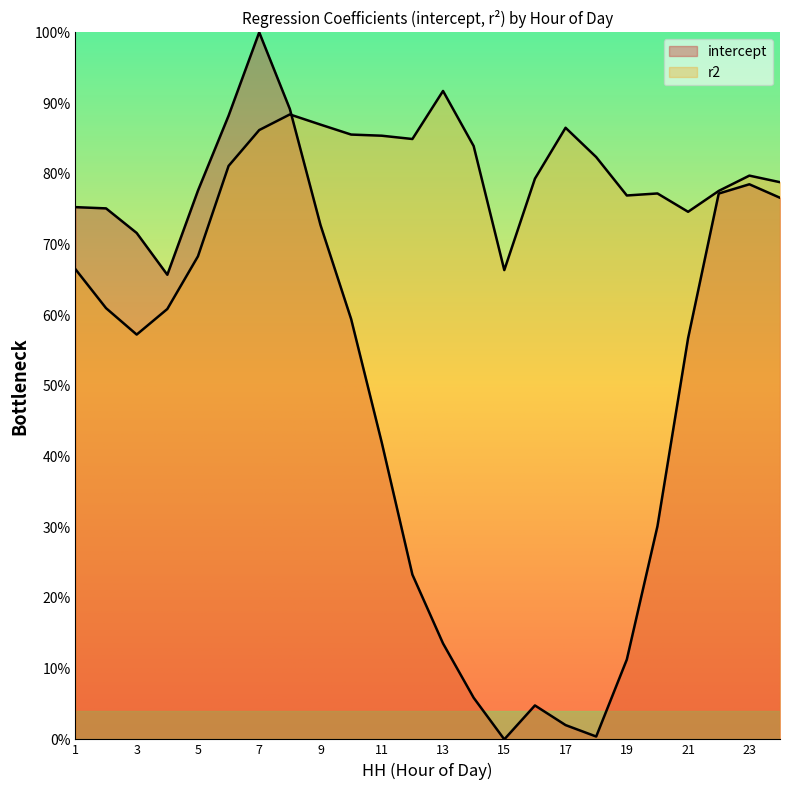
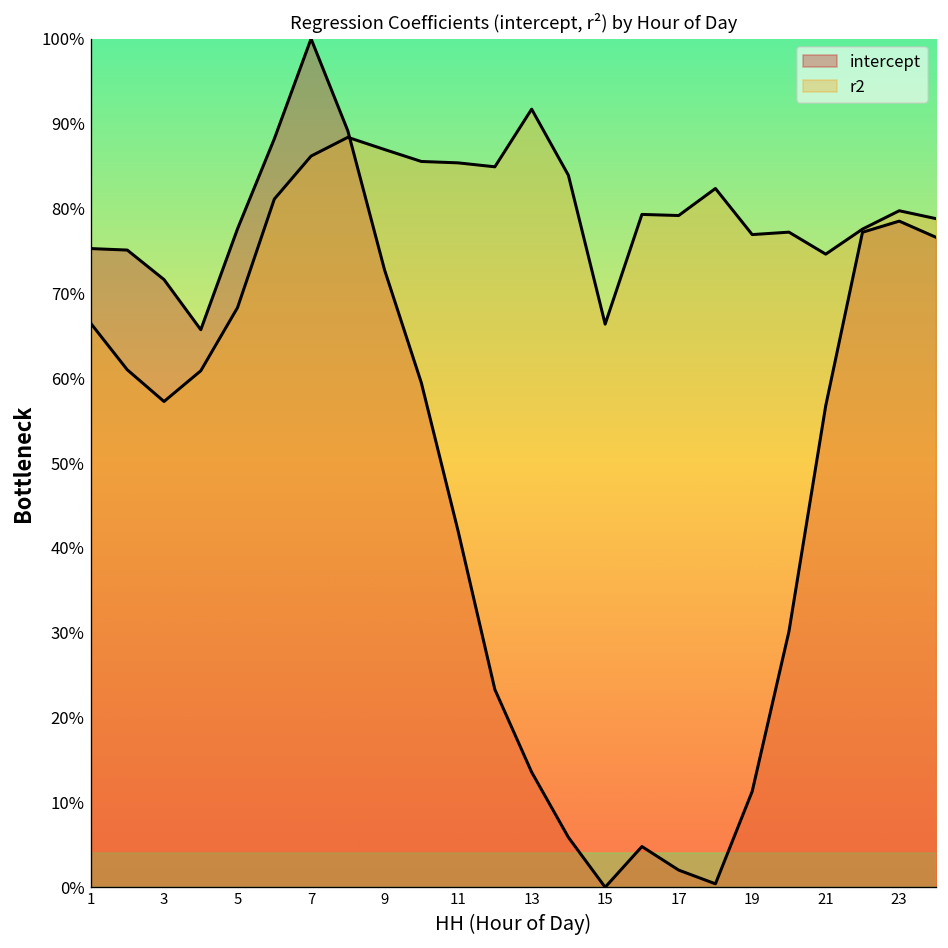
  {
    "intercept": {
      "1": "75%",
      "3": "72%",
      "5": "78%",
      "7": "100%",
      "9": "73%",
      "11": "42%",
      "13": "14%",
      "19": "11%",
      "21": "57%",
      "23": "79%"
    },
    "r2": {
      "1": "67%",
      "3": "57%",
      "5": "68%",
      "7": "86%",
      "9": "87%",
      "11": "85%",
      "13": "92%",
      "15": "66%",
-     "17": "87%",
+     "17": "79%",
      "19": "77%",
      "21": "75%",
      "23": "80%"
    }
  }
